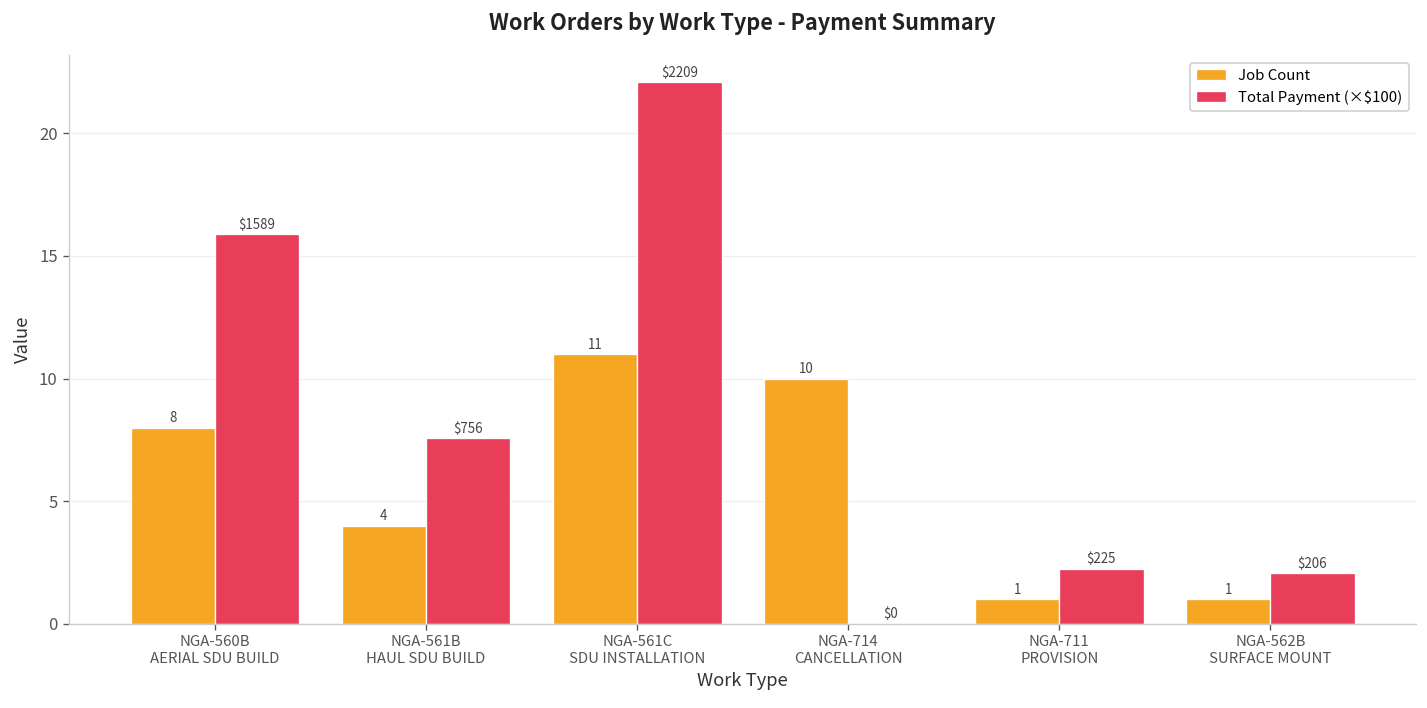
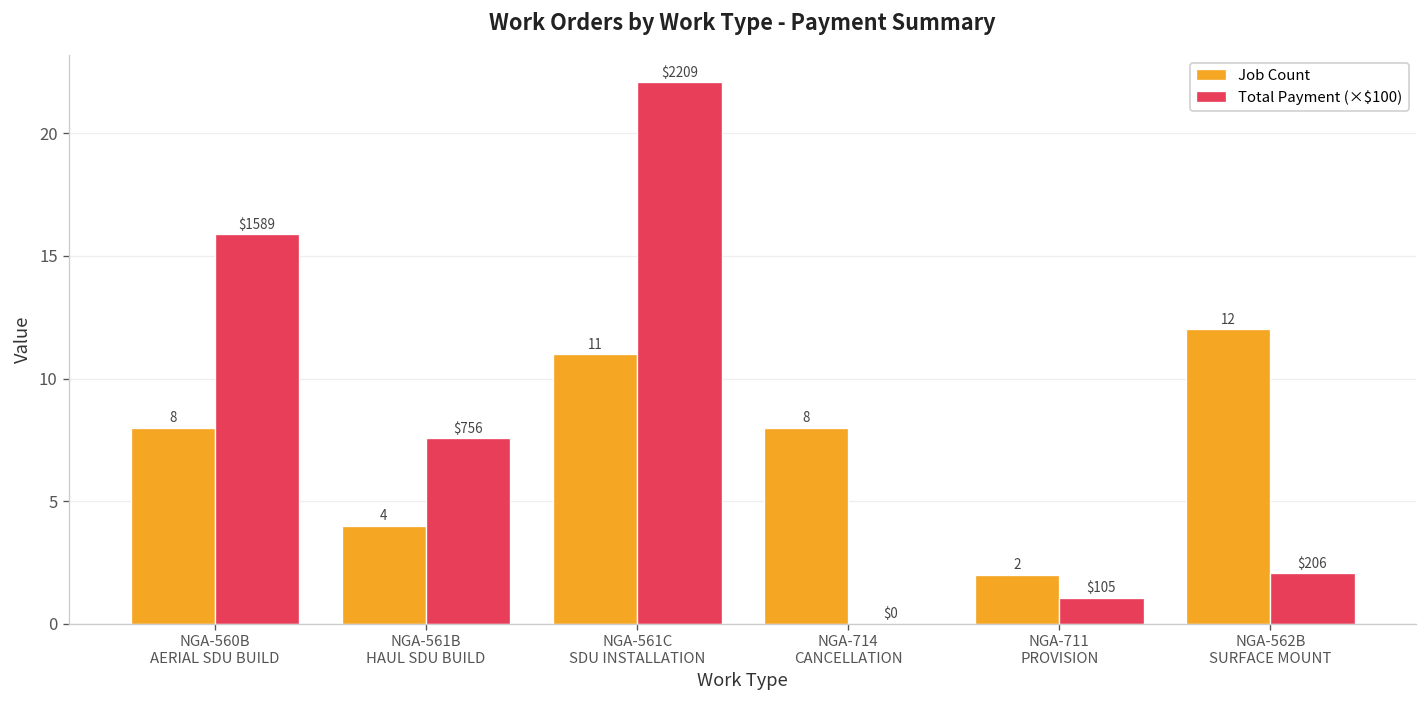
  {
    "Job Count": {
      "NGA-560B AERIAL SDU BUILD": "8",
      "NGA-561B HAUL SDU BUILD": "4",
      "NGA-561C SDU INSTALLATION": "11",
-     "NGA-714 CANCELLATION": "10",
-     "NGA-711 PROVISION": "1",
-     "NGA-562B SURFACE MOUNT": "1"
+     "NGA-714 CANCELLATION": "8",
+     "NGA-711 PROVISION": "2",
+     "NGA-562B SURFACE MOUNT": "12"
    },
    "Total Payment (×$100)": {
      "NGA-560B AERIAL SDU BUILD": "$1589",
      "NGA-561B HAUL SDU BUILD": "$756",
      "NGA-561C SDU INSTALLATION": "$2209",
      "NGA-714 CANCELLATION": "$0",
-     "NGA-711 PROVISION": "$225",
+     "NGA-711 PROVISION": "$105",
      "NGA-562B SURFACE MOUNT": "$206"
    }
  }
